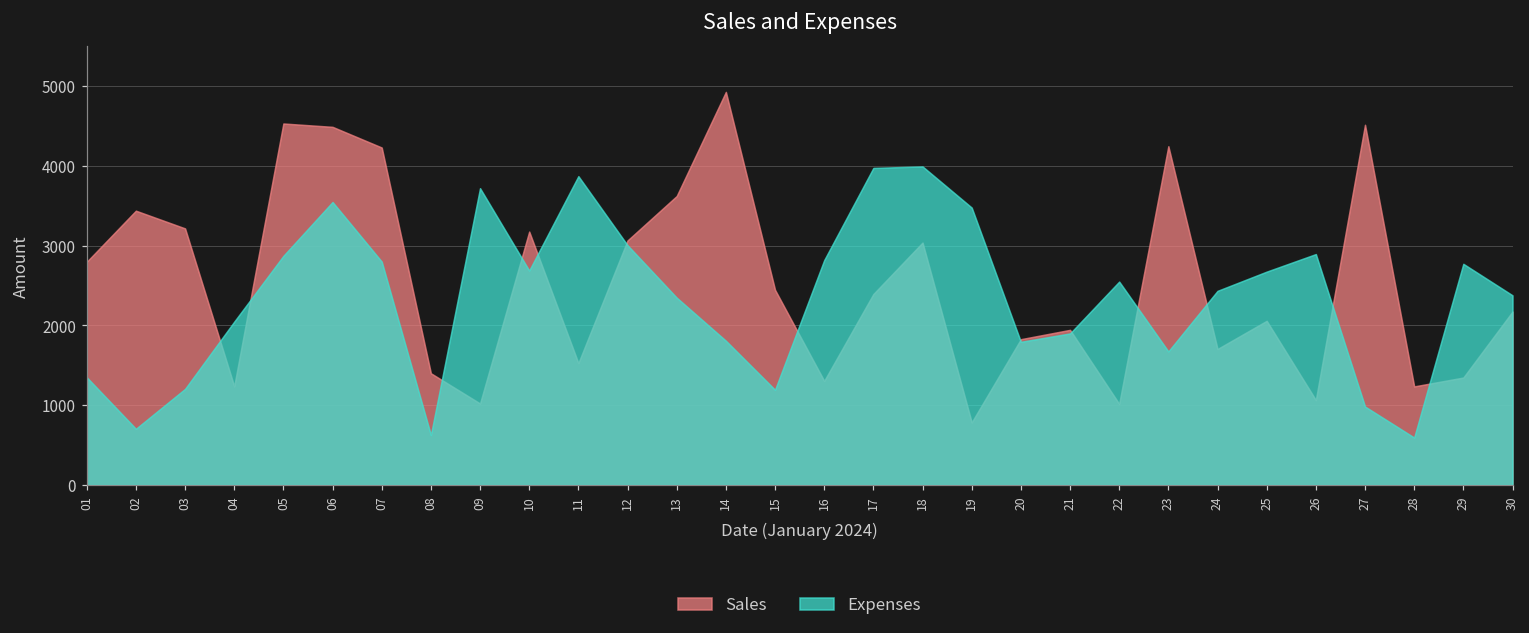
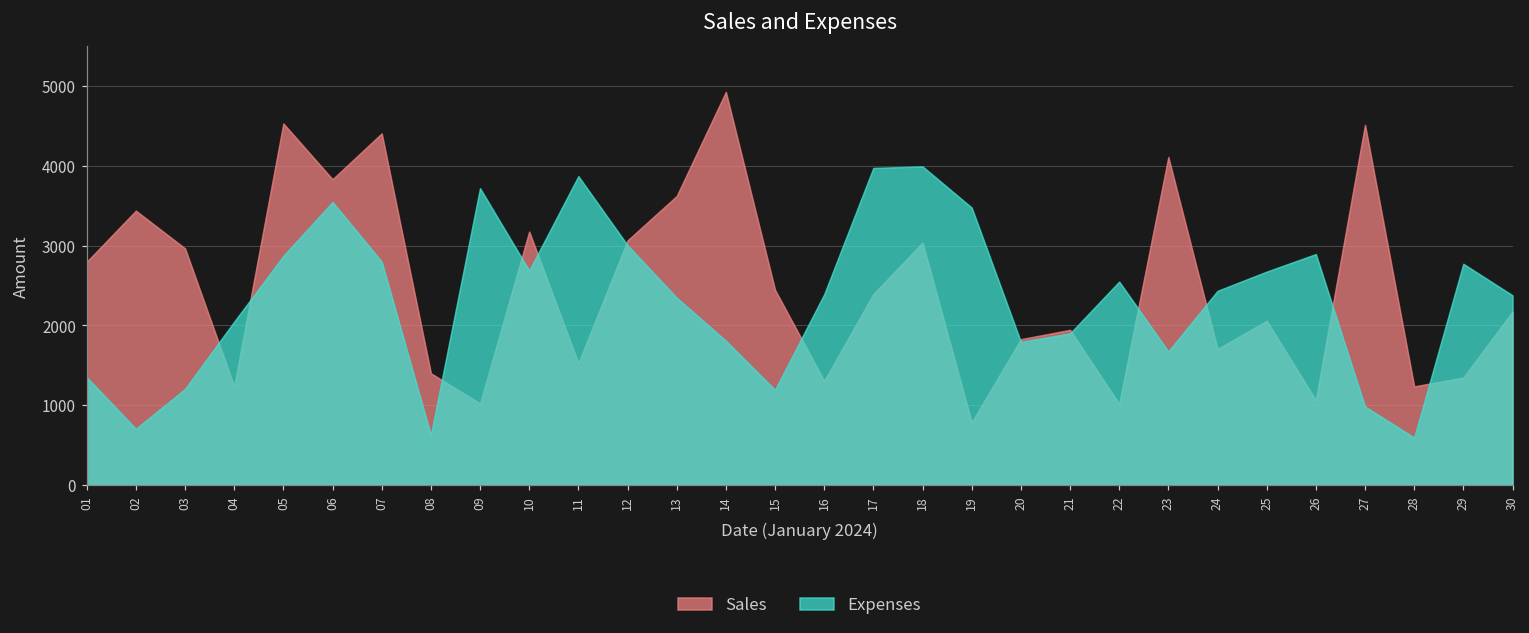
  {
    "Sales": {
      "01": 2800,
      "02": 3400,
-     "03": 3200,
+     "03": 3000,
      "04": 1200,
      "05": 4500,
-     "06": 4500,
-     "07": 4200,
+     "06": 3800,
+     "07": 4400,
      "08": 1400,
      "09": 1000,
      "10": 3200,
      "11": 1500,
      "12": 3100,
      "13": 3600,
      "14": 4900,
      "15": 2400,
      "16": 1300,
      "17": 2400,
      "18": 3000,
      "19": 800,
      "21": 1900,
      "22": 1000,
-     "23": 4200,
+     "23": 4100,
      "24": 1700,
      "25": 2100,
      "26": 1100,
      "27": 4500,
      "28": 1200,
      "29": 1300,
      "30": 2200
    },
    "Expenses": {
      "01": 1400,
      "02": 700,
      "03": 1200,
      "04": 2000,
      "05": 2900,
      "06": 3500,
      "07": 2800,
      "08": 600,
      "09": 3700,
      "10": 2700,
      "11": 3900,
      "12": 3000,
      "13": 2300,
      "14": 1800,
      "15": 1200,
-     "16": 2800,
+     "16": 2400,
      "17": 4000,
      "18": 4000,
      "19": 3500,
      "21": 1900,
      "22": 2500,
      "23": 1700,
      "24": 2400,
      "25": 2700,
      "26": 2900,
      "27": 1000,
      "28": 600,
      "29": 2800,
      "30": 2400
    }
  }
